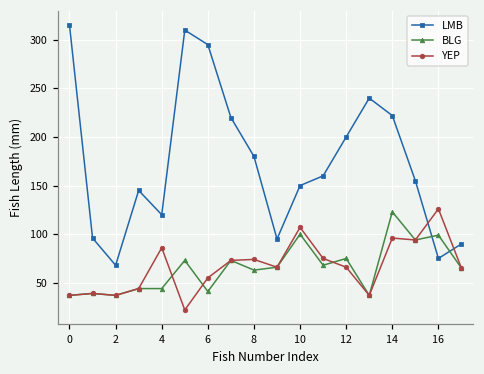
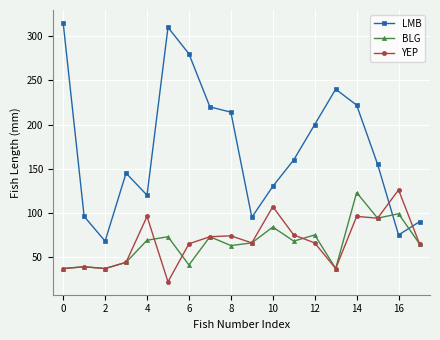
  {
    "LMB": {
      "0": 320,
      "2": 70,
      "4": 120,
-     "6": 300,
-     "8": 180,
-     "10": 150,
+     "6": 280,
+     "8": 210,
+     "10": 130,
      "12": 200,
      "14": 220,
      "16": 80
    },
    "BLG": {
-     "4": 40,
+     "4": 70,
      "6": 40,
      "8": 60,
-     "10": 100,
+     "10": 80,
      "12": 80,
      "14": 120,
      "16": 100
    },
    "YEP": {
-     "4": 90,
-     "6": 60,
+     "4": 100,
+     "6": 70,
      "8": 70,
      "10": 110,
      "12": 70,
      "14": 100,
      "16": 130
    }
  }
